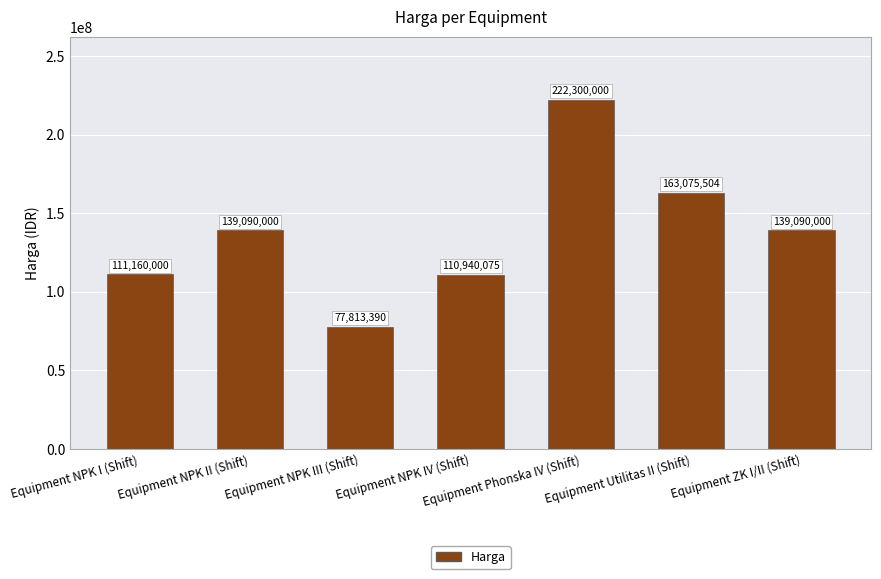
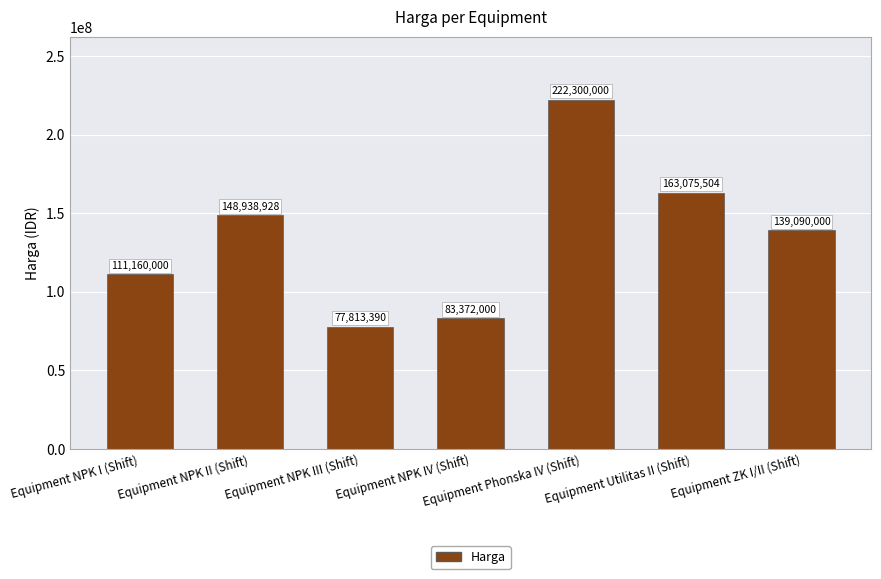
  {
-   "Equipment NPK II (Shift)": "139,090,000",
-   "Equipment NPK IV (Shift)": "110,940,075"
+   "Equipment NPK II (Shift)": "148,938,928",
+   "Equipment NPK IV (Shift)": "83,372,000"
  }
